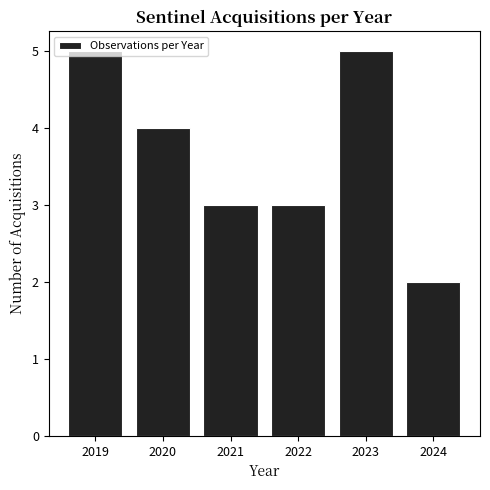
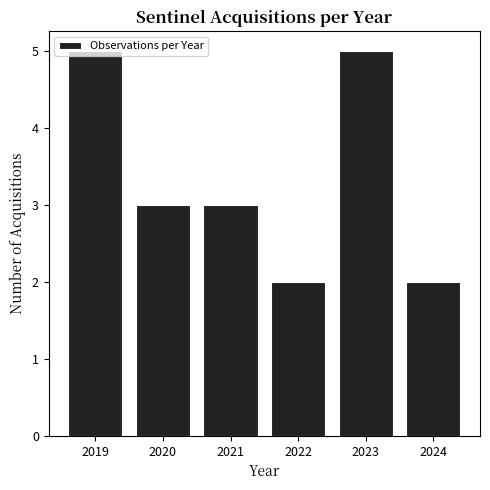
  {
-   "2020": 4,
+   "2020": 3,
    "2021": 3,
-   "2022": 3,
+   "2022": 2,
    "2023": 5,
    "2024": 2
  }
